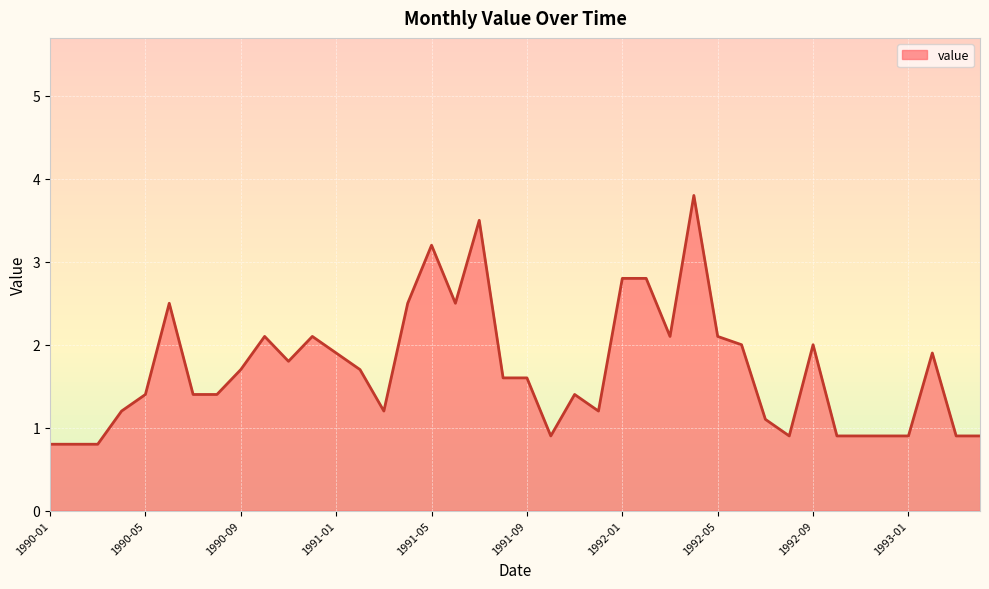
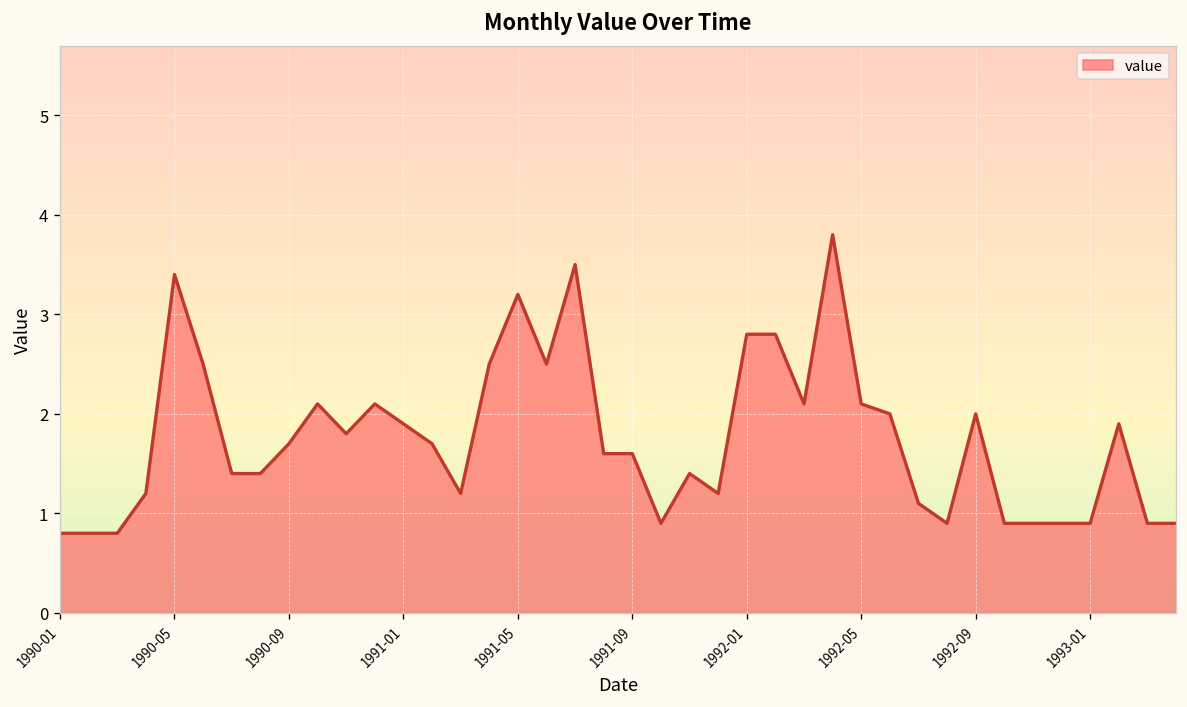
  {
    "1990-01": 0.8,
-   "1990-05": 1.4,
+   "1990-05": 3.4,
    "1990-09": 1.7,
    "1991-01": 1.9,
    "1991-05": 3.2,
    "1991-09": 1.6,
    "1992-01": 2.8,
    "1992-05": 2.1,
    "1992-09": 2.0,
    "1993-01": 0.9
  }
